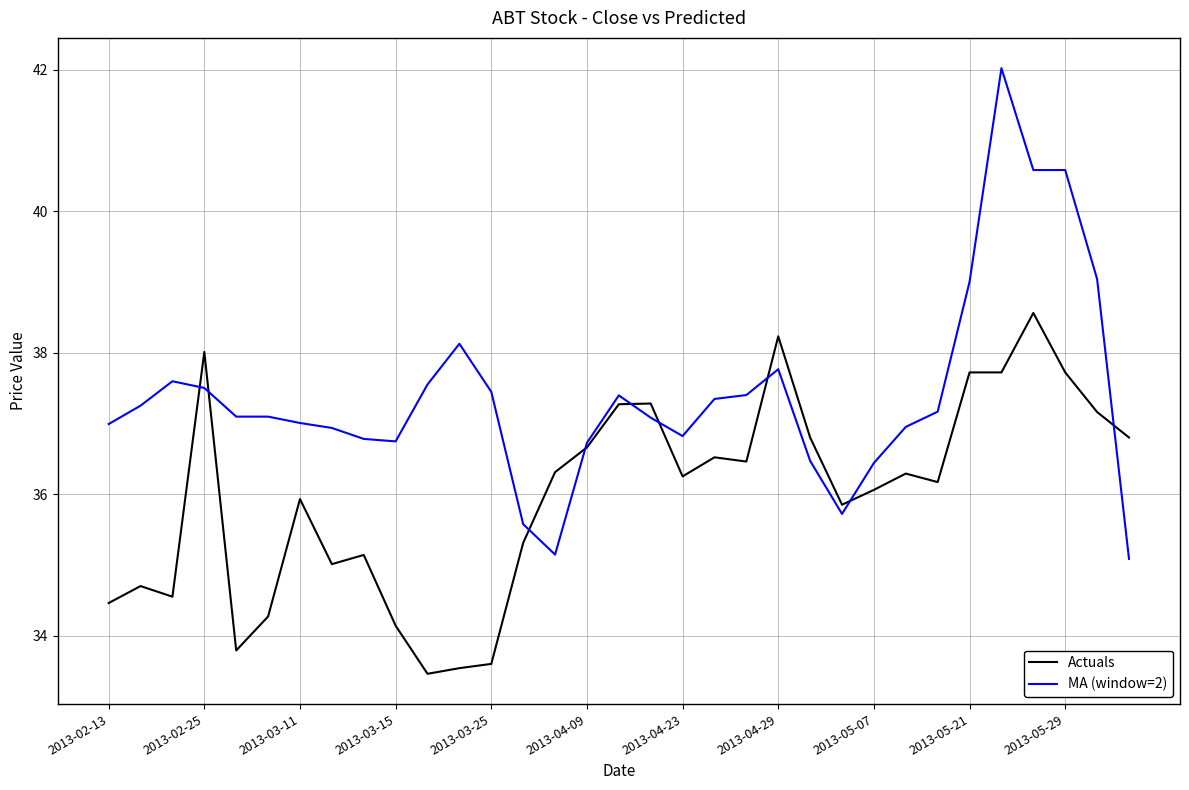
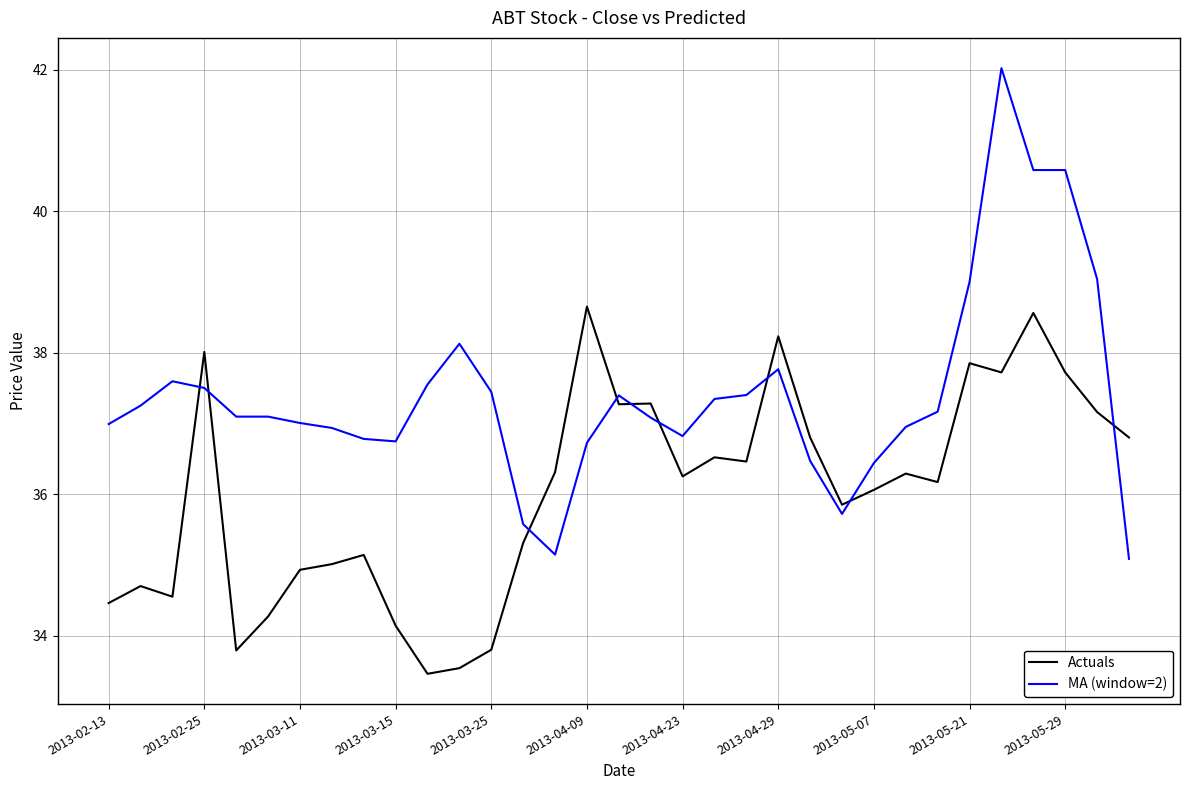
  {
    "Actuals": {
      "2013-02-13": 34.5,
      "2013-02-25": 38.0,
-     "2013-03-11": 35.9,
+     "2013-03-11": 34.9,
      "2013-03-15": 34.1,
-     "2013-03-25": 33.6,
-     "2013-04-09": 36.7,
+     "2013-03-25": 33.8,
+     "2013-04-09": 38.7,
      "2013-04-23": 36.3,
      "2013-04-29": 38.2,
      "2013-05-07": 36.1,
-     "2013-05-21": 37.7,
+     "2013-05-21": 37.9,
      "2013-05-29": 37.7
    },
    "MA (window=2)": {
      "2013-02-13": 37.0,
      "2013-02-25": 37.5,
      "2013-03-11": 37.0,
      "2013-03-15": 36.7,
      "2013-03-25": 37.4,
      "2013-04-09": 36.7,
      "2013-04-23": 36.8,
      "2013-04-29": 37.8,
      "2013-05-07": 36.4,
      "2013-05-21": 39.0,
      "2013-05-29": 40.6
    }
  }
